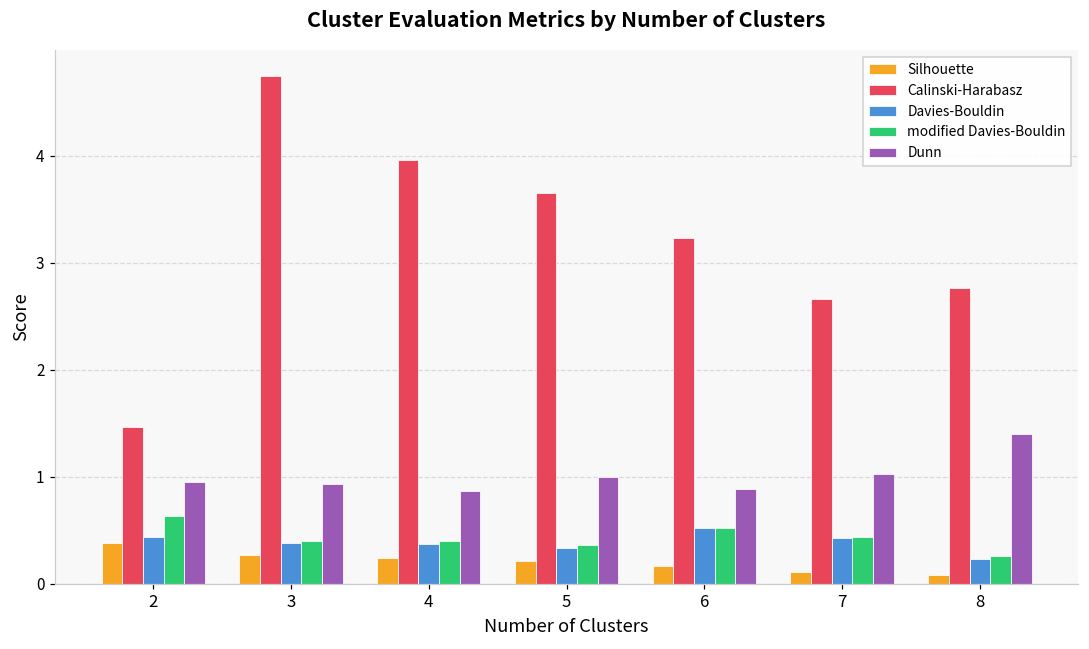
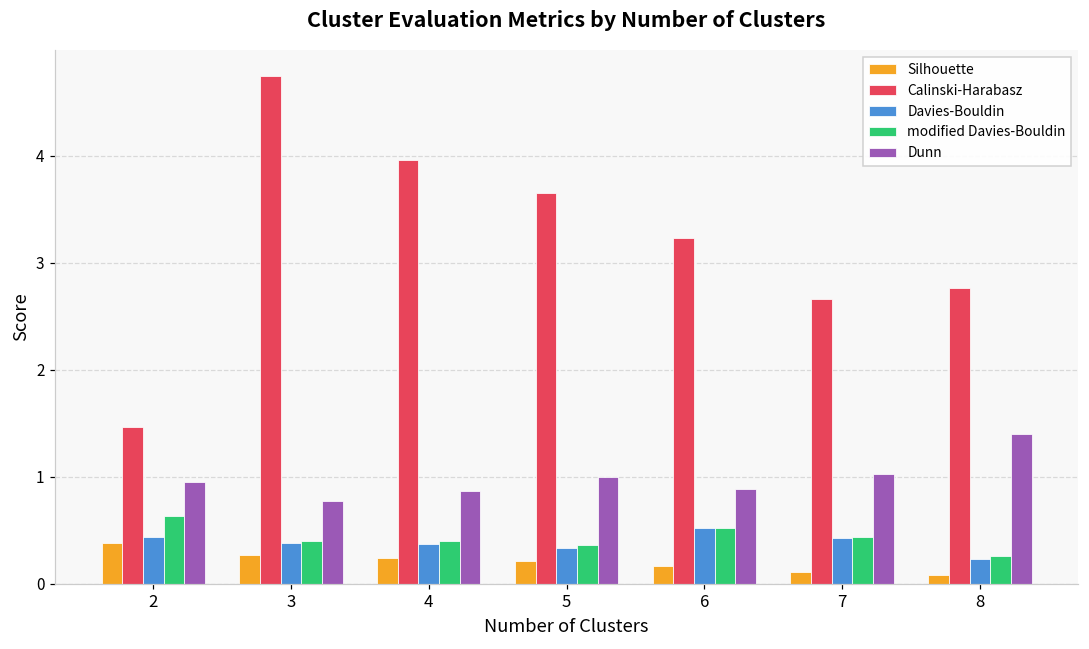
  {
    "Silhouette": {
      "2": 0.4,
      "3": 0.3,
      "4": 0.2,
      "5": 0.2,
      "6": 0.2,
      "7": 0.1,
      "8": 0.1
    },
    "Calinski-Harabasz": {
      "2": 1.5,
      "3": 4.7,
      "4": 4.0,
      "5": 3.6,
      "6": 3.2,
      "7": 2.7,
      "8": 2.8
    },
    "Davies-Bouldin": {
      "2": 0.4,
      "3": 0.4,
      "4": 0.4,
      "5": 0.3,
      "6": 0.5,
      "7": 0.4,
      "8": 0.2
    },
    "modified Davies-Bouldin": {
      "2": 0.6,
      "3": 0.4,
      "4": 0.4,
      "5": 0.4,
      "6": 0.5,
      "7": 0.4,
      "8": 0.3
    },
    "Dunn": {
      "2": 1.0,
-     "3": 0.9,
+     "3": 0.8,
      "4": 0.9,
      "5": 1.0,
      "6": 0.9,
      "7": 1.0,
      "8": 1.4
    }
  }
